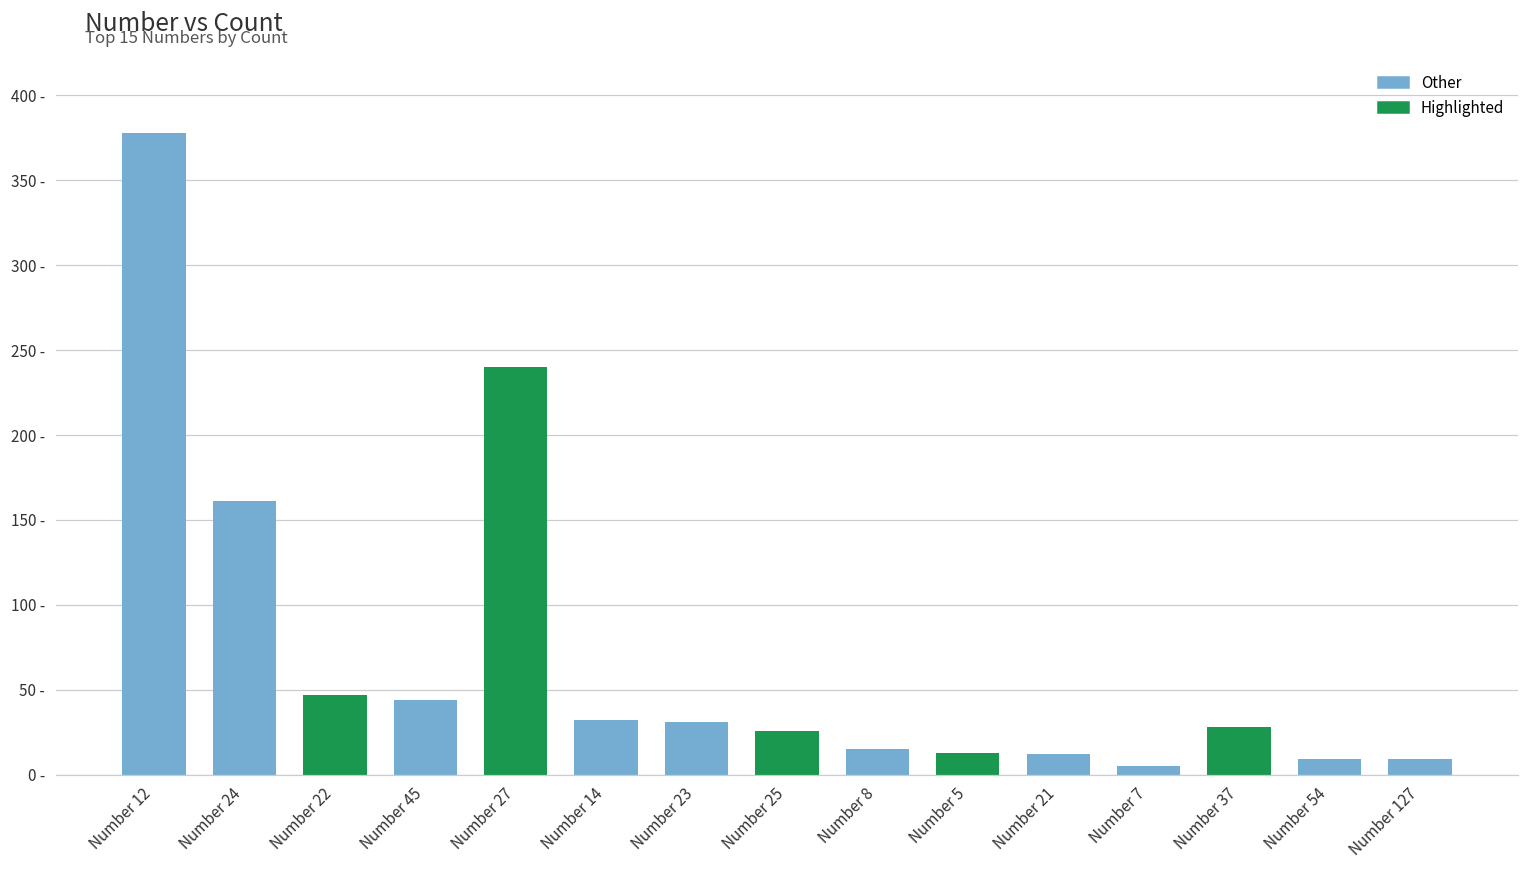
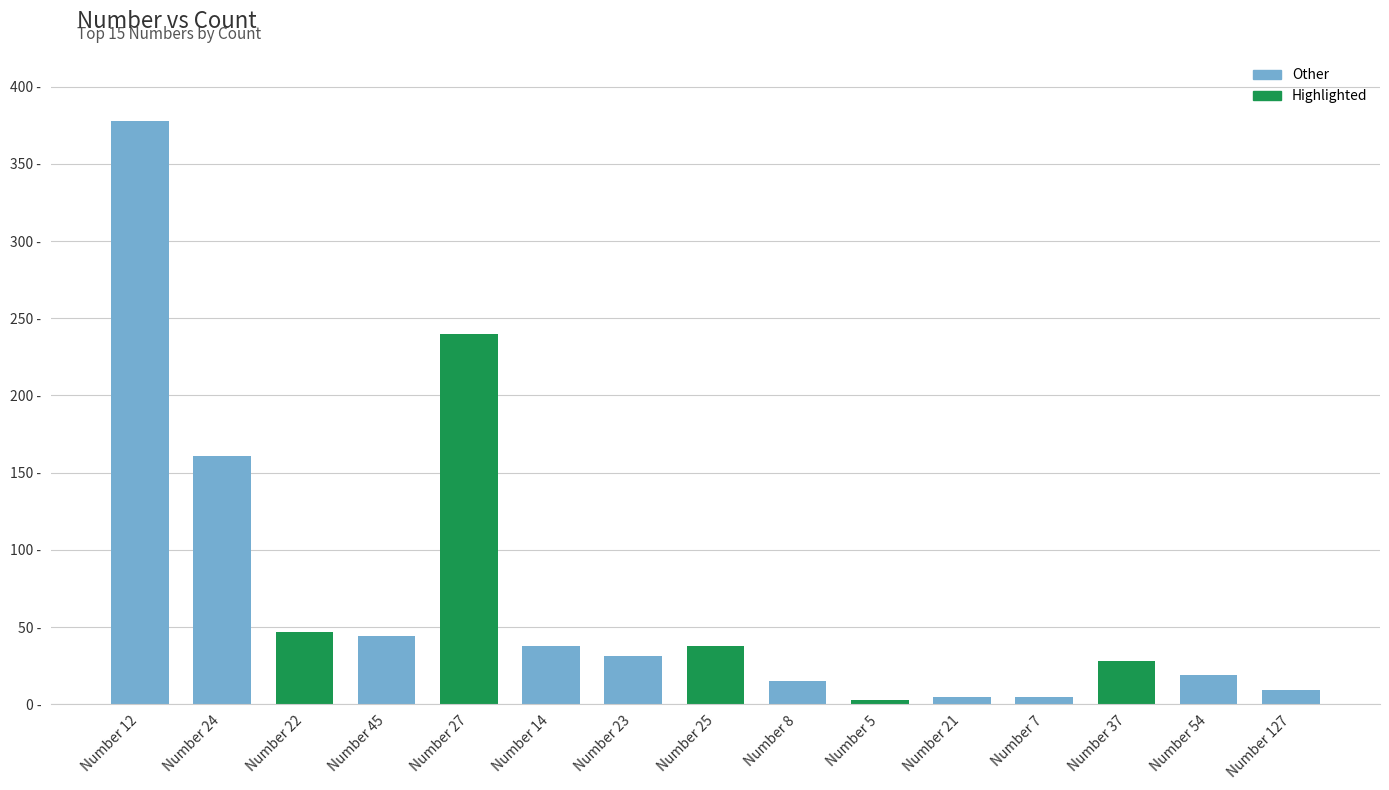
  {
    "Number 12": "378 -",
    "Number 24": "161 -",
    "Number 22": "47 -",
    "Number 45": "44 -",
    "Number 27": "240 -",
-   "Number 14": "32 -",
+   "Number 14": "38 -",
    "Number 23": "31 -",
-   "Number 25": "26 -",
+   "Number 25": "38 -",
    "Number 8": "15 -",
-   "Number 5": "13 -",
-   "Number 21": "12 -",
+   "Number 5": "3 -",
+   "Number 21": "5 -",
    "Number 7": "5 -",
    "Number 37": "28 -",
-   "Number 54": "9 -",
+   "Number 54": "19 -",
    "Number 127": "9 -"
  }
